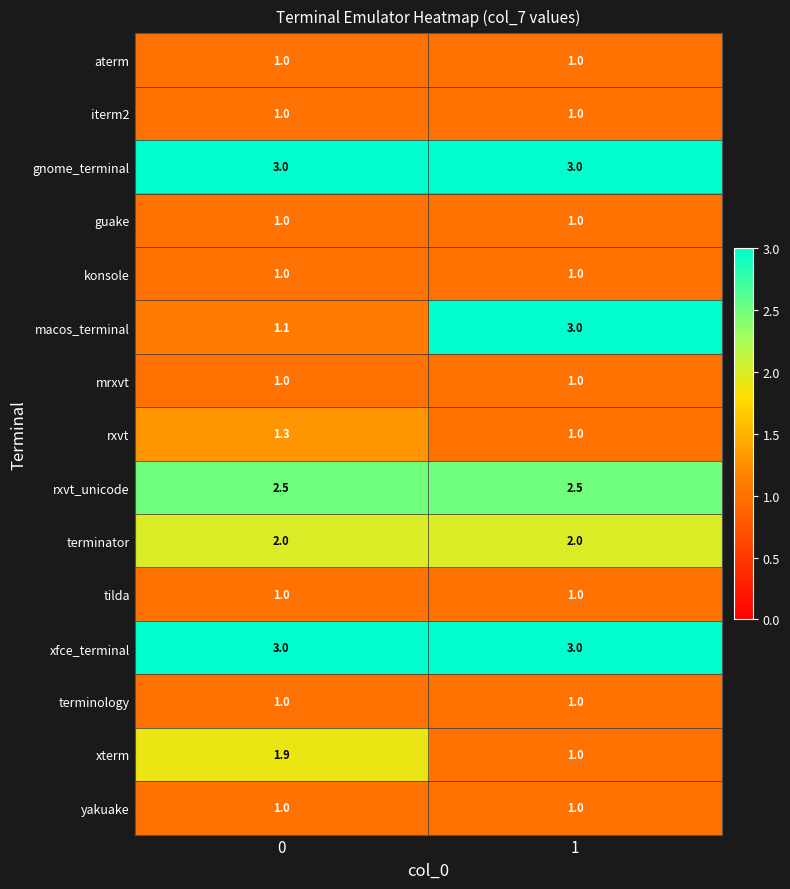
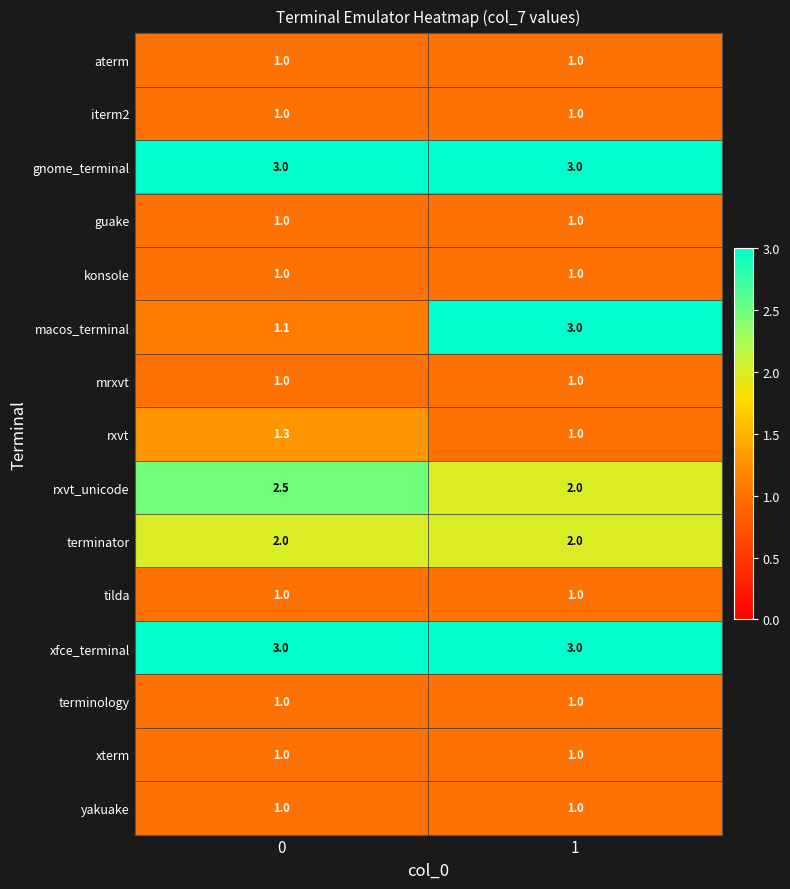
  {
    "aterm": {
      "0": 1.0,
      "1": 1.0
    },
    "iterm2": {
      "0": 1.0,
      "1": 1.0
    },
    "gnome_terminal": {
      "0": 3.0,
      "1": 3.0
    },
    "guake": {
      "0": 1.0,
      "1": 1.0
    },
    "konsole": {
      "0": 1.0,
      "1": 1.0
    },
    "macos_terminal": {
      "0": 1.1,
      "1": 3.0
    },
    "mrxvt": {
      "0": 1.0,
      "1": 1.0
    },
    "rxvt": {
      "0": 1.3,
      "1": 1.0
    },
    "rxvt_unicode": {
      "0": 2.5,
-     "1": 2.5
+     "1": 2.0
    },
    "terminator": {
      "0": 2.0,
      "1": 2.0
    },
    "tilda": {
      "0": 1.0,
      "1": 1.0
    },
    "xfce_terminal": {
      "0": 3.0,
      "1": 3.0
    },
    "terminology": {
      "0": 1.0,
      "1": 1.0
    },
    "xterm": {
-     "0": 1.9,
+     "0": 1.0,
      "1": 1.0
    },
    "yakuake": {
      "0": 1.0,
      "1": 1.0
    }
  }
